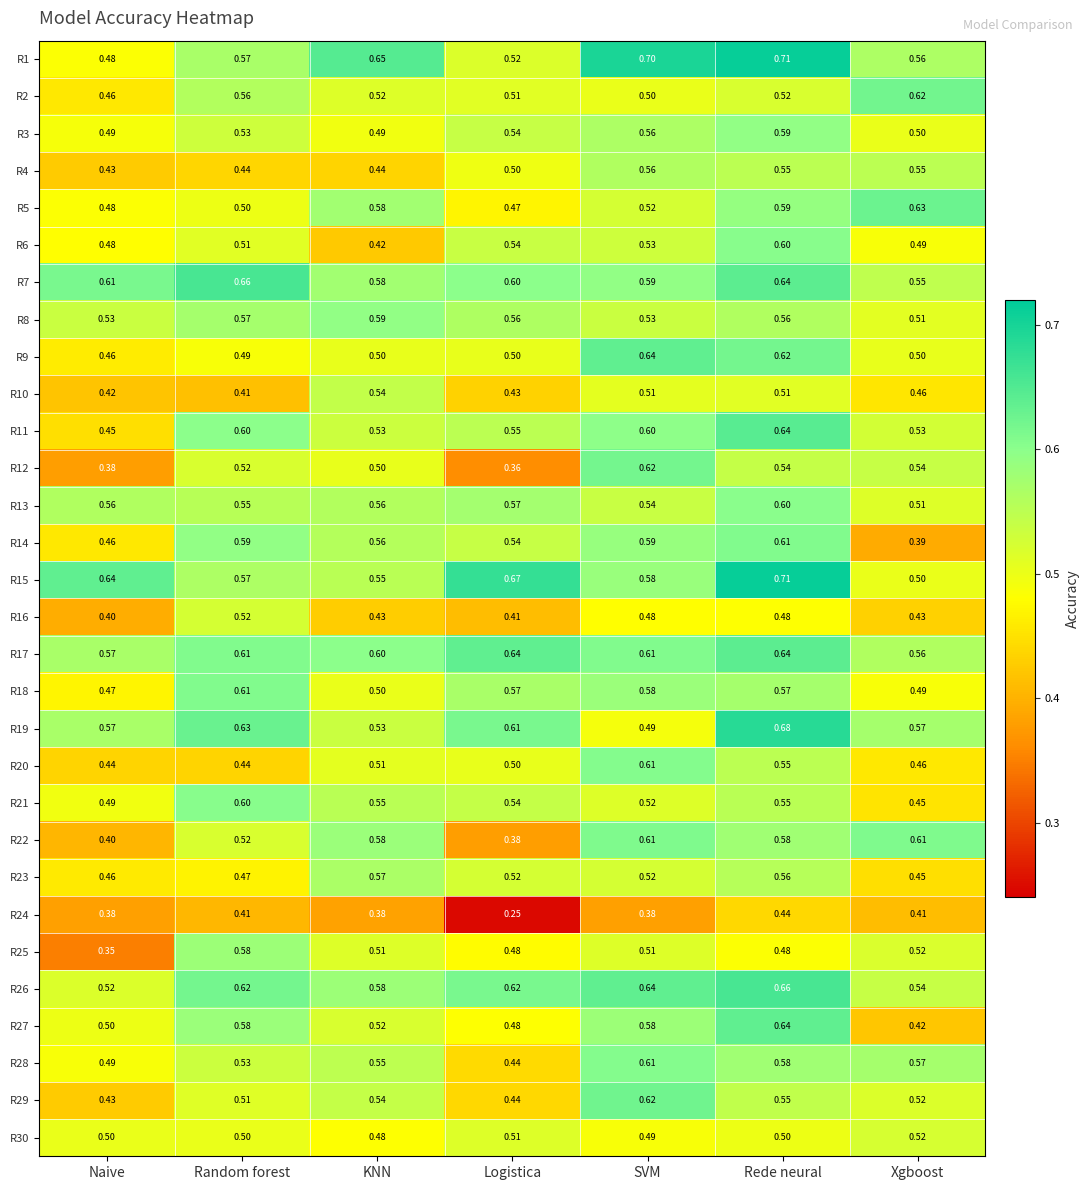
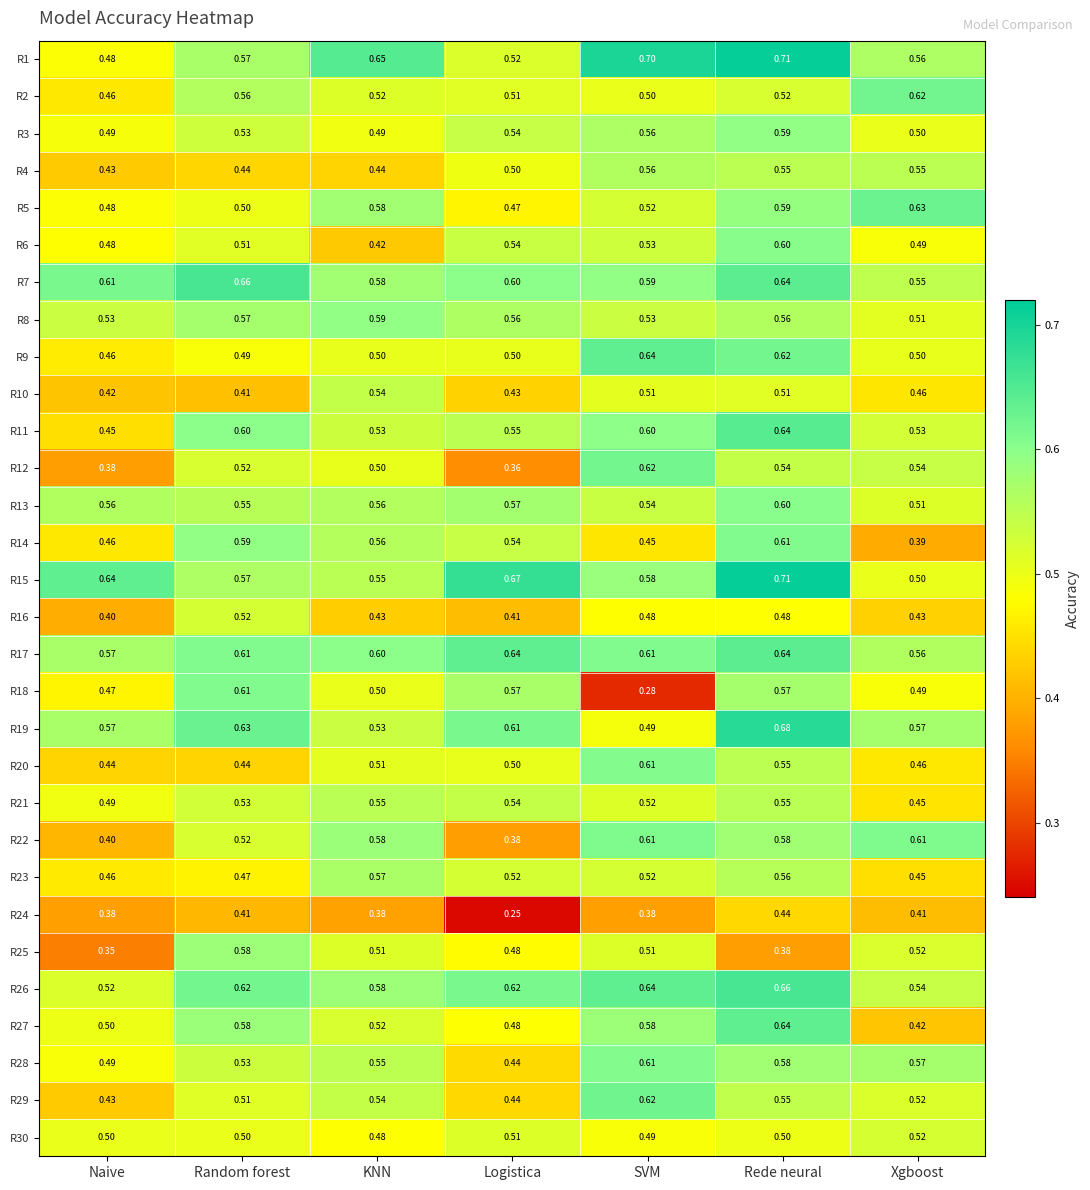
  {
    "R14": {
      "Naive": 0.46,
      "Random forest": 0.59,
      "KNN": 0.56,
      "Logistica": 0.54,
-     "SVM": 0.59,
+     "SVM": 0.45,
      "Rede neural": 0.61,
      "Xgboost": 0.39
    },
    "R18": {
      "Naive": 0.47,
      "Random forest": 0.61,
      "KNN": 0.50,
      "Logistica": 0.57,
-     "SVM": 0.58,
+     "SVM": 0.28,
      "Rede neural": 0.57,
      "Xgboost": 0.49
    },
    "R21": {
      "Naive": 0.49,
-     "Random forest": 0.60,
+     "Random forest": 0.53,
      "KNN": 0.55,
      "Logistica": 0.54,
      "SVM": 0.52,
      "Rede neural": 0.55,
      "Xgboost": 0.45
    },
    "R25": {
      "Naive": 0.35,
      "Random forest": 0.58,
      "KNN": 0.51,
      "Logistica": 0.48,
      "SVM": 0.51,
-     "Rede neural": 0.48,
+     "Rede neural": 0.38,
      "Xgboost": 0.52
    }
  }
